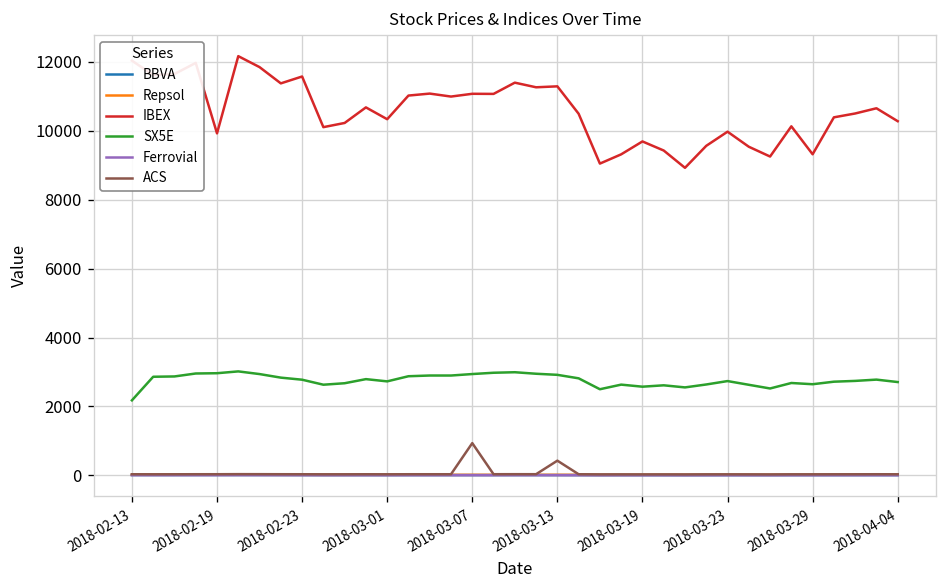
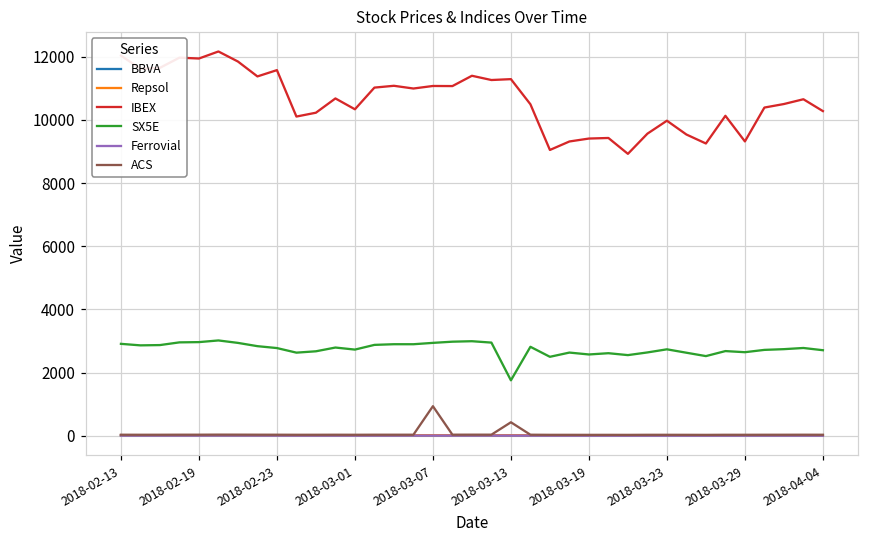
  {
    "Ferrovial": {
      "2018-03-07": 0,
      "2018-03-13": 0
    },
    "IBEX": {
-     "2018-02-19": 9900,
+     "2018-02-19": 11900,
      "2018-02-23": 11600,
      "2018-03-01": 10300,
      "2018-03-07": 11100,
      "2018-03-13": 11300,
-     "2018-03-19": 9700,
+     "2018-03-19": 9400,
      "2018-03-23": 10000,
      "2018-03-29": 9300,
      "2018-04-04": 10300
    },
    "SX5E": {
-     "2018-02-13": 2200,
+     "2018-02-13": 2900,
      "2018-02-19": 3000,
      "2018-02-23": 2800,
      "2018-03-01": 2700,
      "2018-03-07": 2900,
-     "2018-03-13": 2900,
+     "2018-03-13": 1800,
      "2018-03-19": 2600,
      "2018-03-23": 2700,
      "2018-03-29": 2600,
      "2018-04-04": 2700
    },
    "ACS": {
      "2018-03-07": 900,
      "2018-03-13": 400
    }
  }
